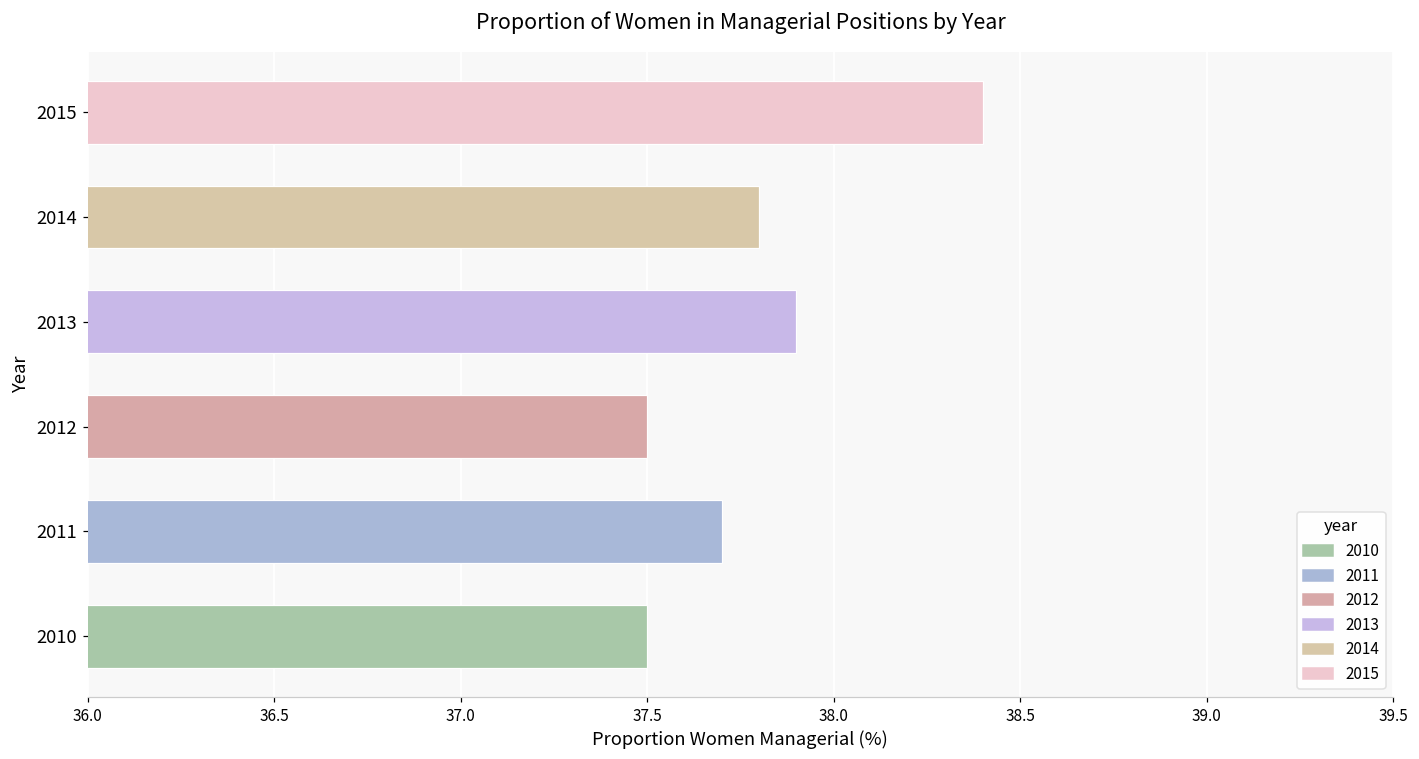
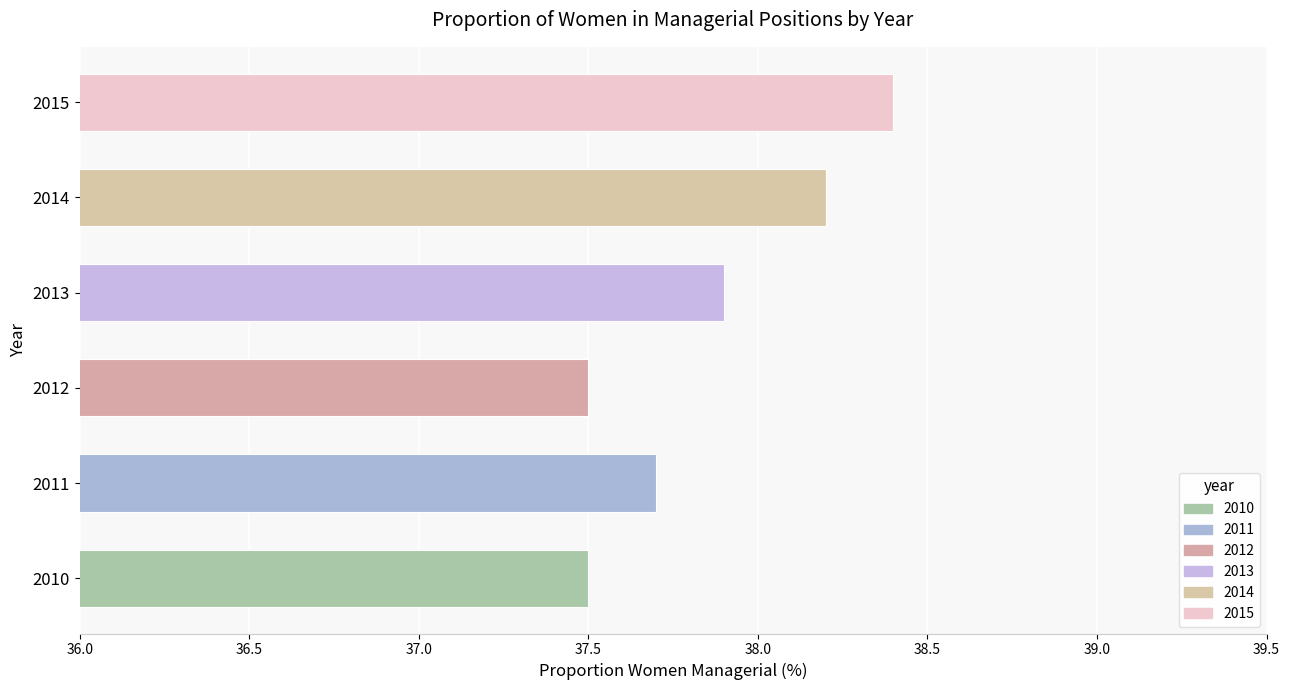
  {
    "2015": 38.4,
-   "2014": 37.8,
+   "2014": 38.2,
    "2013": 37.9,
    "2012": 37.5,
    "2011": 37.7,
    "2010": 37.5
  }
